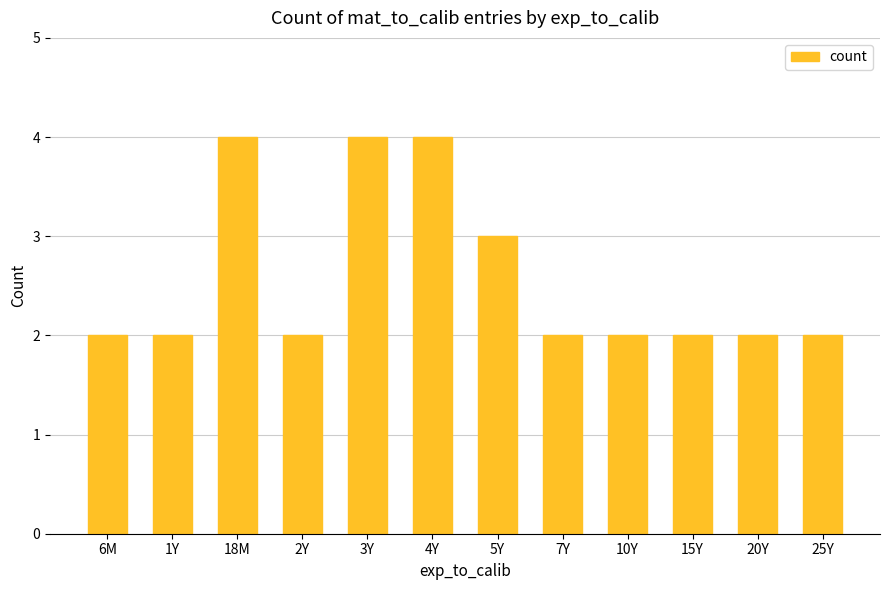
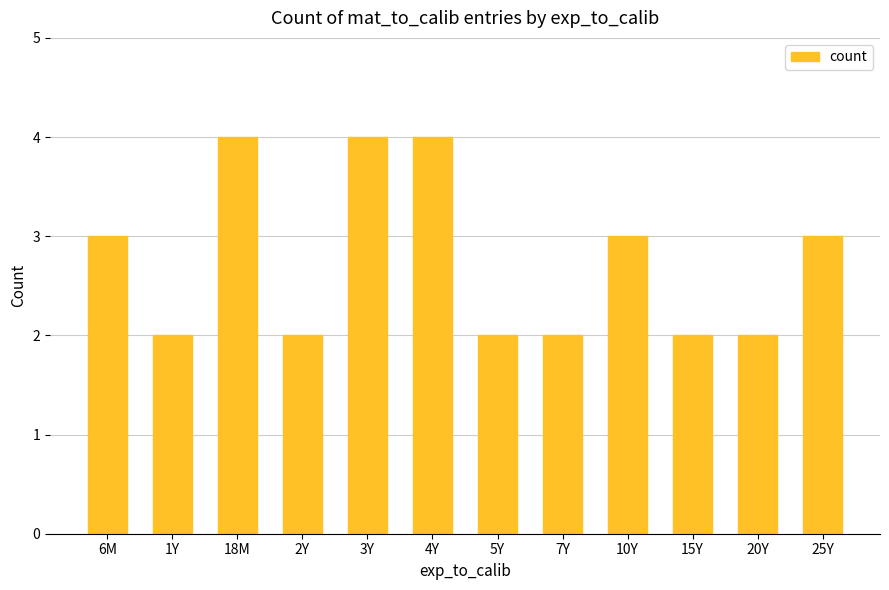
  {
-   "6M": 2,
+   "6M": 3,
    "1Y": 2,
    "18M": 4,
    "2Y": 2,
    "3Y": 4,
    "4Y": 4,
-   "5Y": 3,
+   "5Y": 2,
    "7Y": 2,
-   "10Y": 2,
+   "10Y": 3,
    "15Y": 2,
    "20Y": 2,
-   "25Y": 2
+   "25Y": 3
  }
